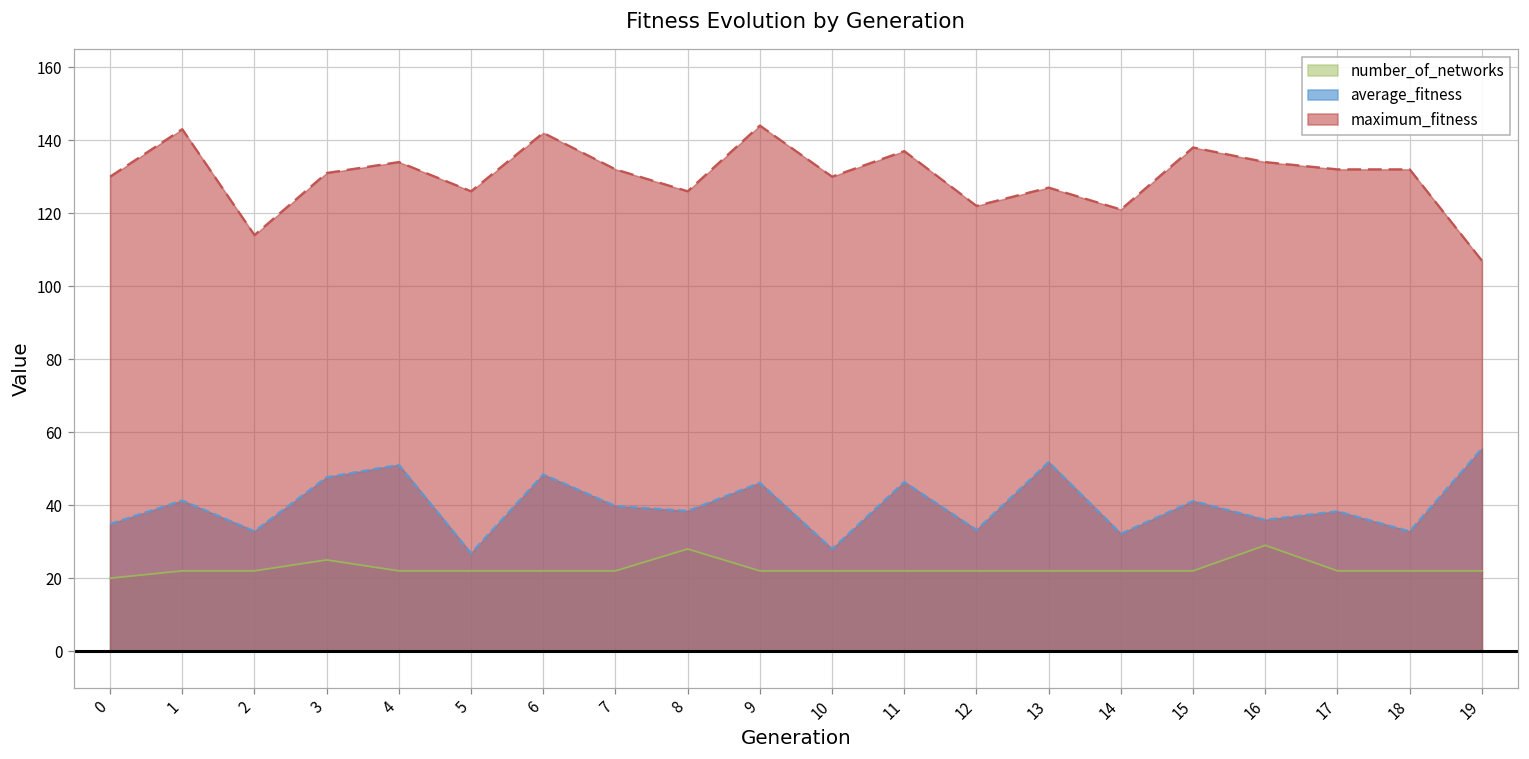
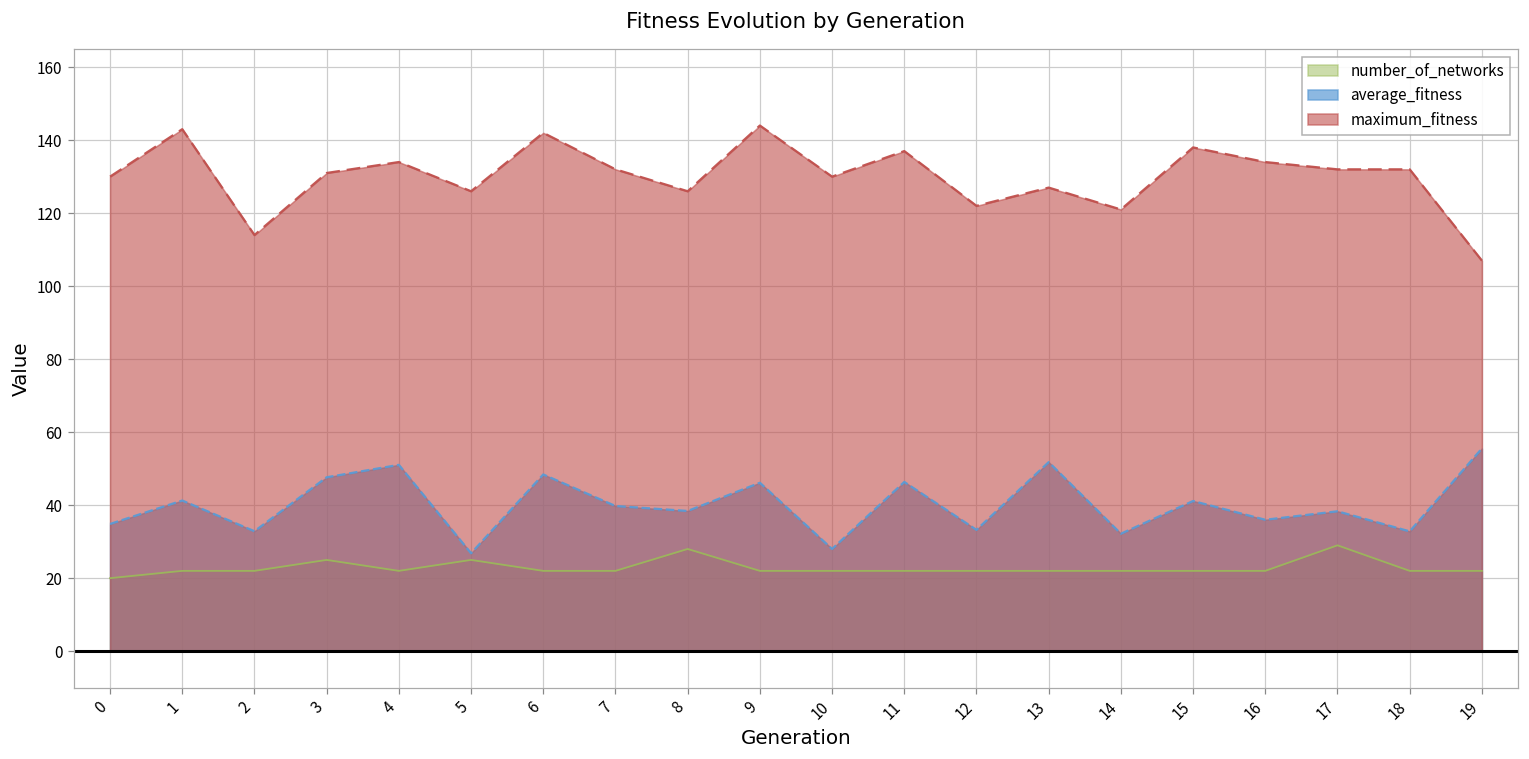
  {
    "number_of_networks": {
      "0": 20,
      "1": 22,
      "2": 22,
      "3": 25,
      "4": 22,
-     "5": 22,
+     "5": 25,
      "6": 22,
      "7": 22,
      "8": 28,
      "9": 22,
      "10": 22,
      "11": 22,
      "12": 22,
      "13": 22,
      "14": 22,
      "15": 22,
-     "16": 29,
-     "17": 22,
+     "16": 22,
+     "17": 29,
      "18": 22,
      "19": 22
    },
    "average_fitness": {
      "0": 35,
      "1": 41,
      "2": 33,
      "3": 48,
      "4": 51,
      "5": 27,
      "6": 48,
      "7": 40,
      "8": 38,
      "9": 46,
      "10": 28,
      "11": 46,
      "12": 33,
      "13": 52,
      "14": 32,
      "15": 41,
      "16": 36,
      "17": 38,
      "18": 33,
      "19": 56
    },
    "maximum_fitness": {
      "0": 130,
      "1": 143,
      "2": 114,
      "3": 131,
      "4": 134,
      "5": 126,
      "6": 142,
      "7": 132,
      "8": 126,
      "9": 144,
      "10": 130,
      "11": 137,
      "12": 122,
      "13": 127,
      "14": 121,
      "15": 138,
      "16": 134,
      "17": 132,
      "18": 132,
      "19": 107
    }
  }
